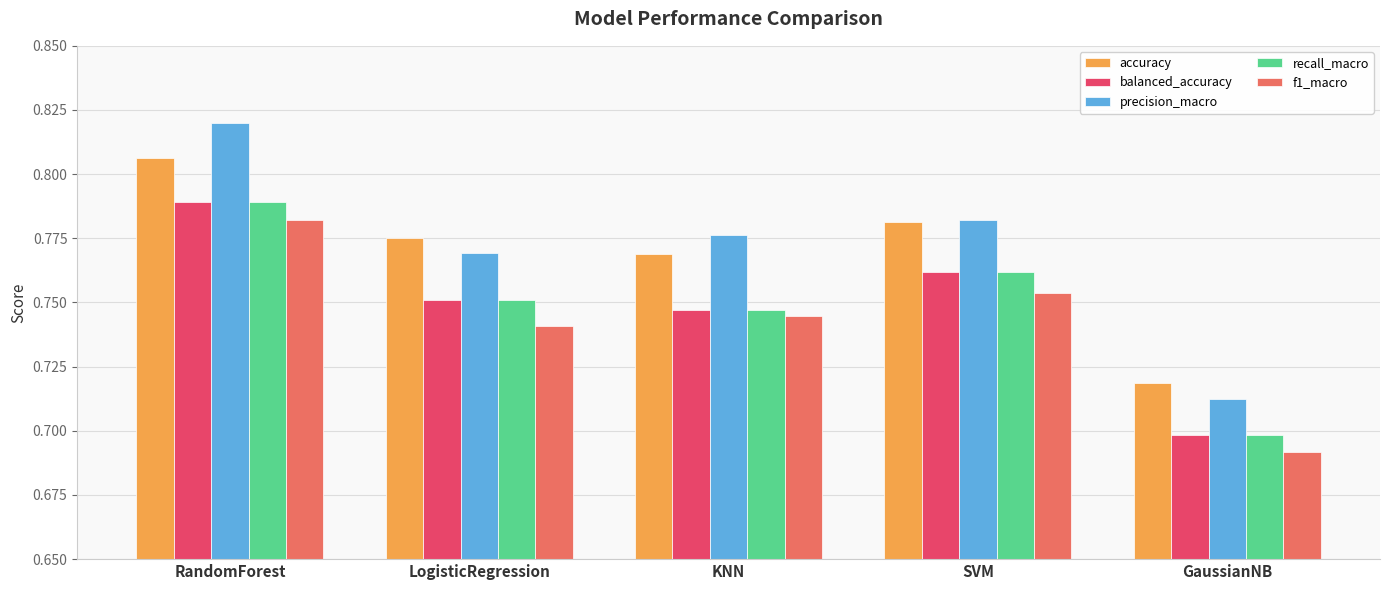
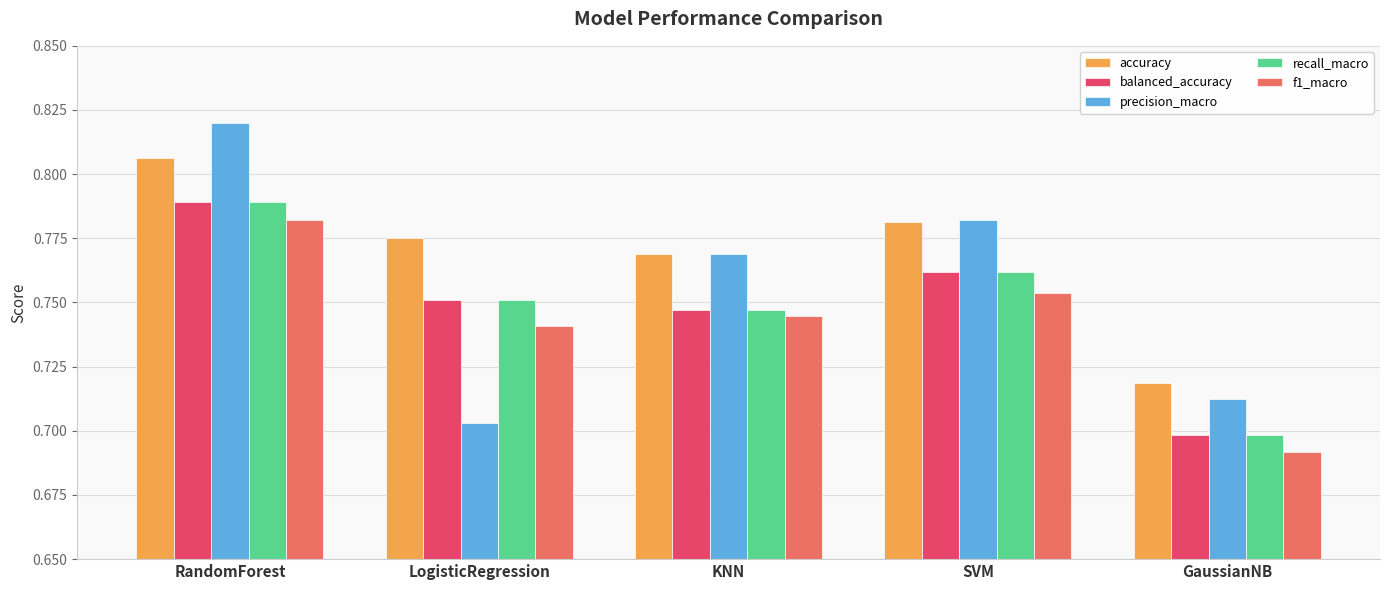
  {
    "precision_macro": {
      "RandomForest": 0.820,
-     "LogisticRegression": 0.769,
-     "KNN": 0.776,
+     "LogisticRegression": 0.703,
+     "KNN": 0.769,
      "SVM": 0.782,
      "GaussianNB": 0.713
    },
    "recall_macro": {
      "RandomForest": 0.789,
      "LogisticRegression": 0.751,
      "KNN": 0.747,
      "SVM": 0.762,
      "GaussianNB": 0.699
    }
  }
